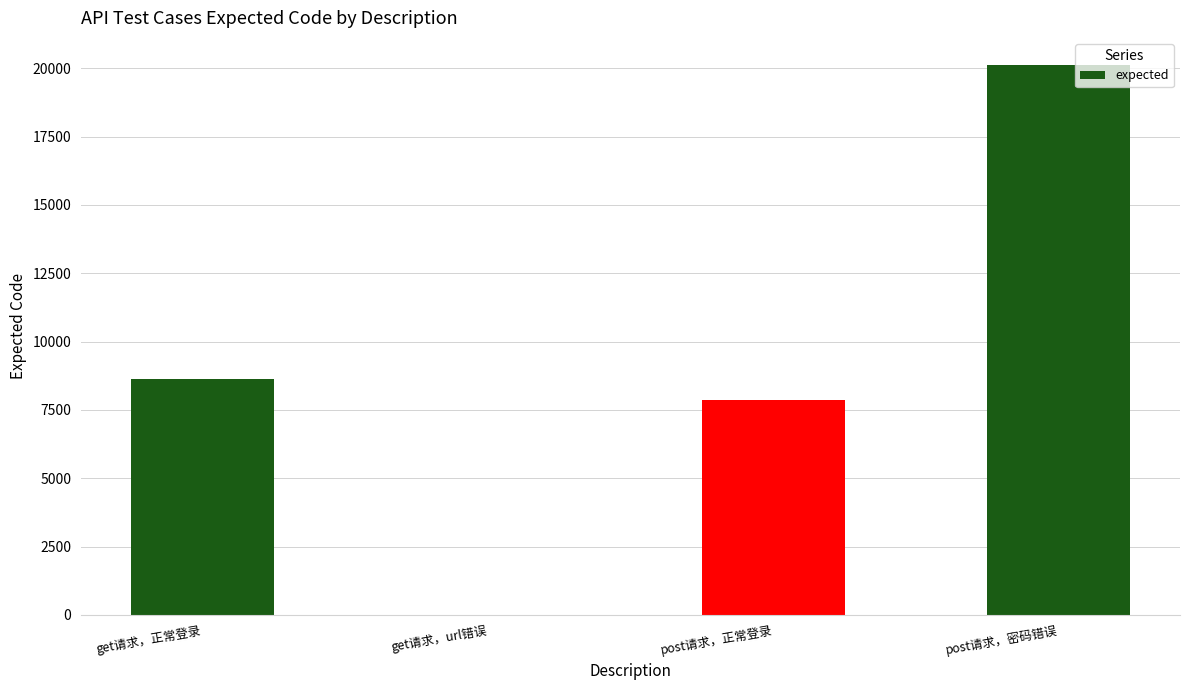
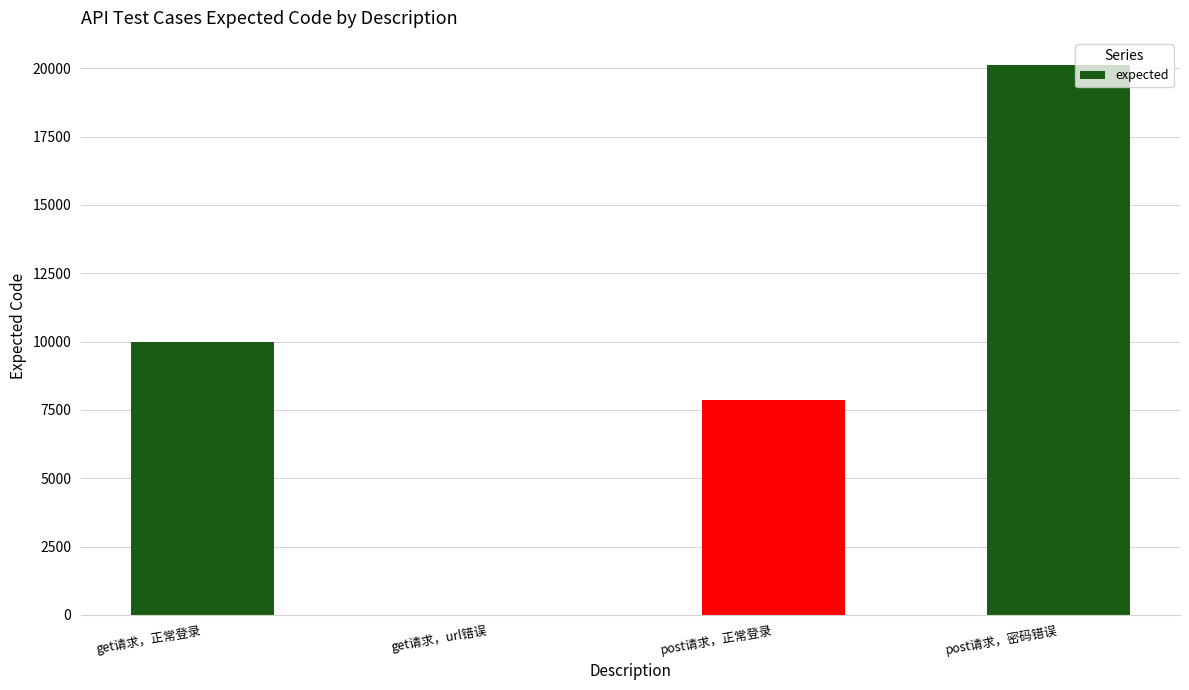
  {
-   "get请求，正常登录": 8600,
+   "get请求，正常登录": 10000,
    "get请求，url错误": 0,
    "post请求，正常登录": 7800,
    "post请求，密码错误": 20100
  }
